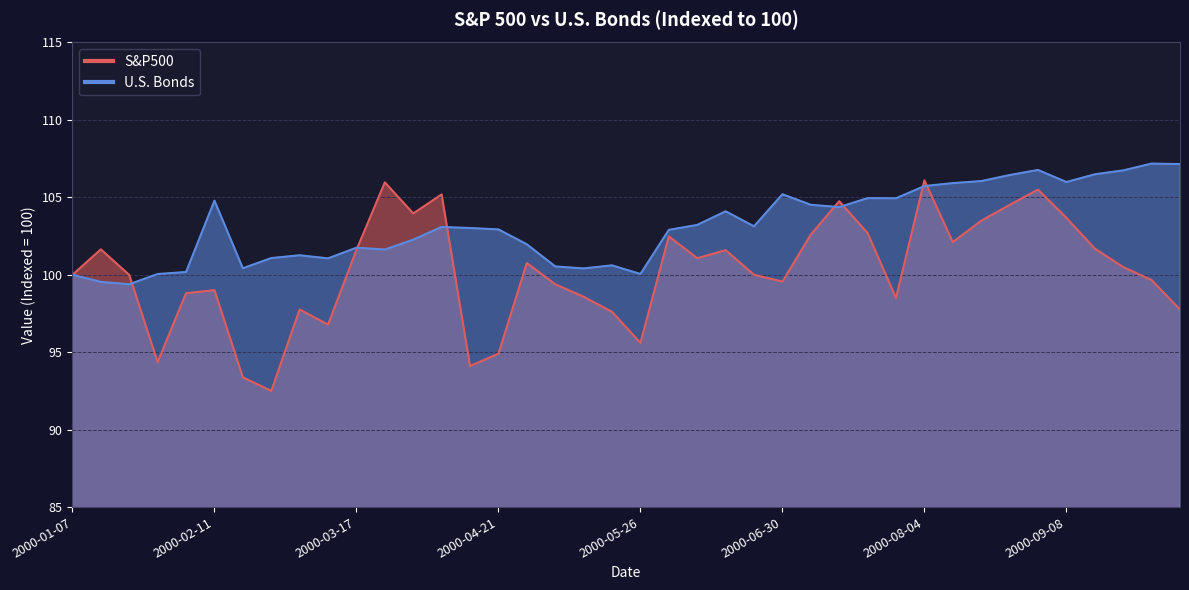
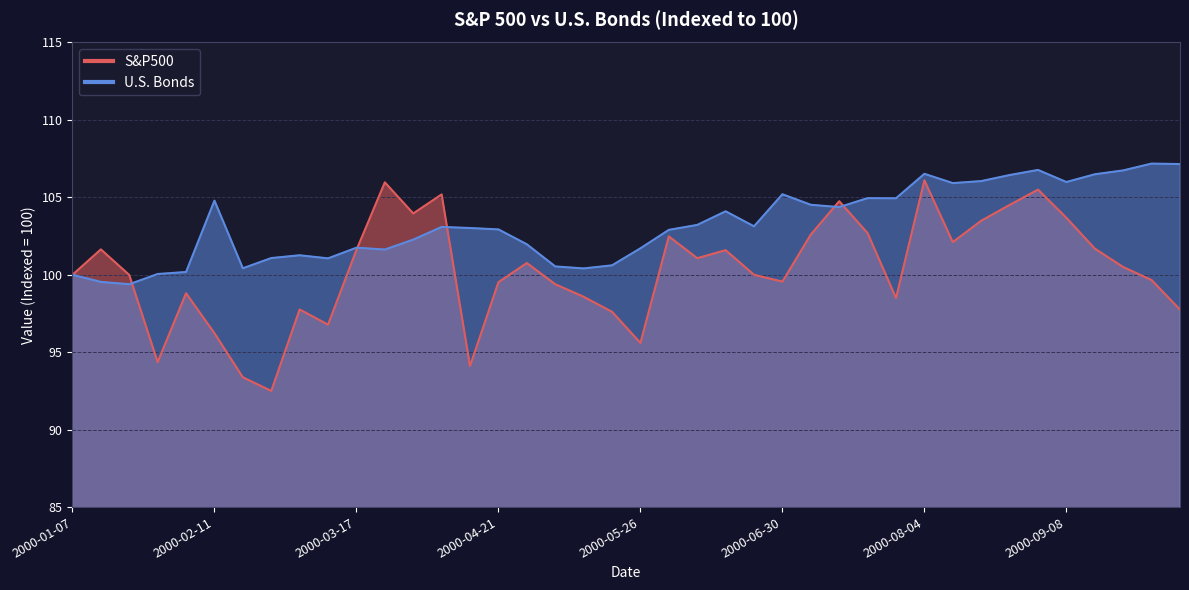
  {
    "S&P500": {
-     "2000-02-11": 99.0,
-     "2000-04-21": 94.9,
+     "2000-02-11": 96.2,
+     "2000-04-21": 99.5,
      "2000-05-26": 95.6,
      "2000-06-30": 99.6,
      "2000-08-04": 106.1,
      "2000-09-08": 103.7
    },
    "U.S. Bonds": {
      "2000-02-11": 104.8,
      "2000-04-21": 102.9,
-     "2000-05-26": 100.1,
+     "2000-05-26": 101.7,
      "2000-06-30": 105.2,
-     "2000-08-04": 105.7,
+     "2000-08-04": 106.5,
      "2000-09-08": 106.0
    }
  }
